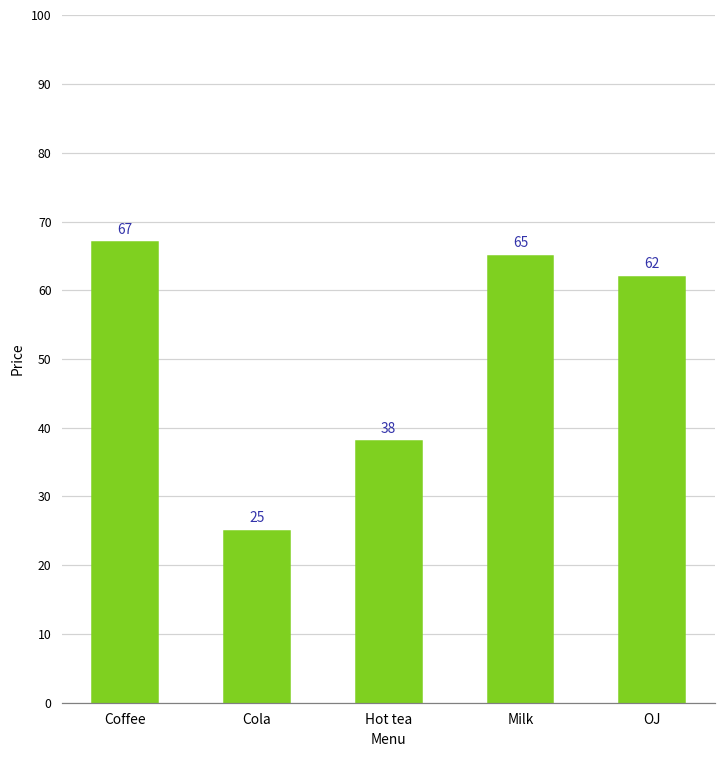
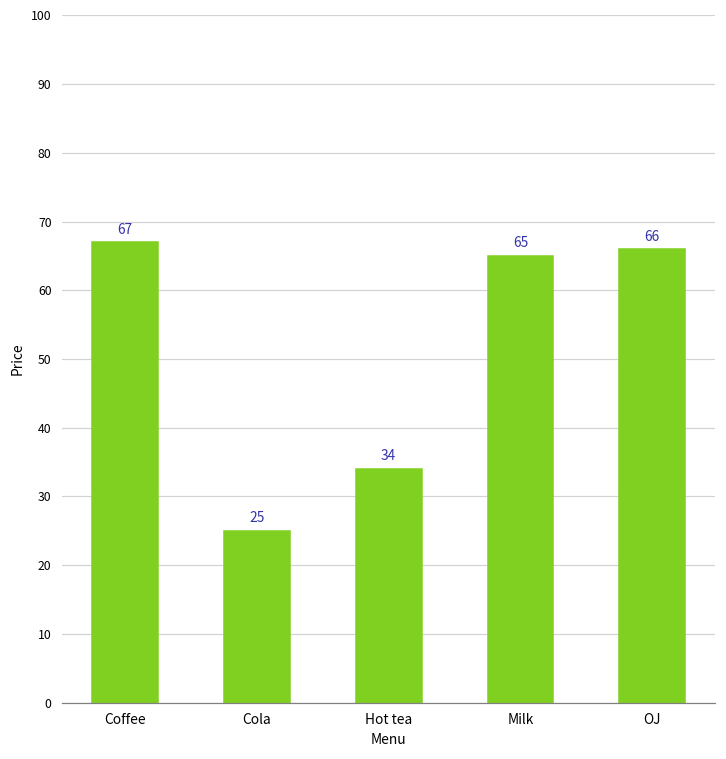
  {
    "Coffee": 67,
    "Cola": 25,
-   "Hot tea": 38,
+   "Hot tea": 34,
    "Milk": 65,
-   "OJ": 62
+   "OJ": 66
  }
